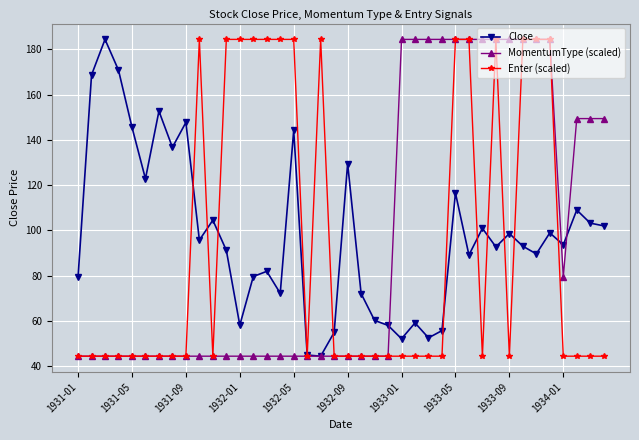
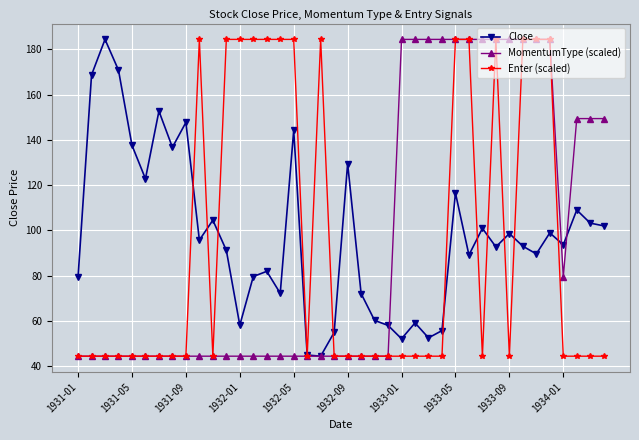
  {
    "Close": {
      "1931-01": 79,
-     "1931-05": 146,
+     "1931-05": 138,
      "1931-09": 148,
      "1932-01": 58,
      "1932-05": 144,
      "1932-09": 130,
      "1933-01": 52,
      "1933-05": 117,
      "1933-09": 99,
      "1934-01": 94
    },
    "MomentumType (scaled)": {
      "1932-01": 44,
      "1932-05": 44,
      "1933-01": 184,
      "1934-01": 79
    },
    "Enter (scaled)": {
      "1932-01": 184,
      "1932-05": 184,
      "1933-01": 44,
      "1933-09": 44,
      "1934-01": 44
    }
  }
